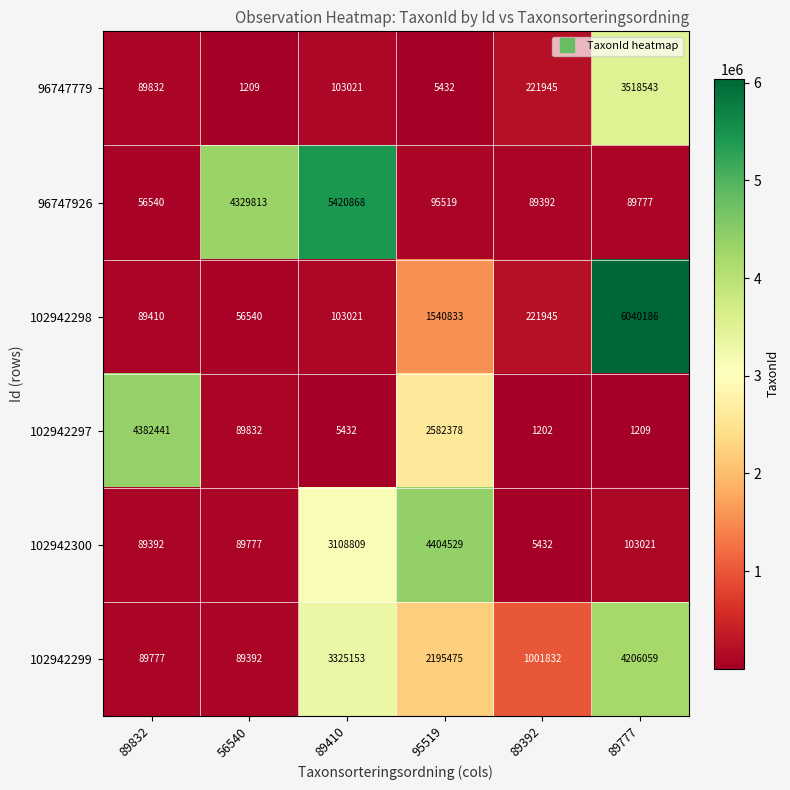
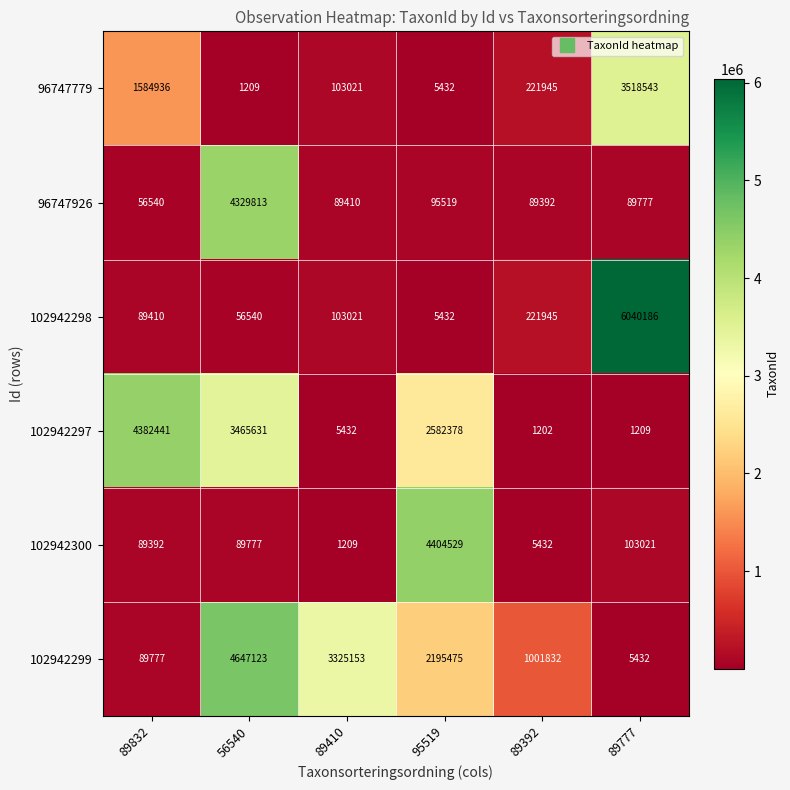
  {
    "96747779": {
-     "89832": 89832,
+     "89832": 1584936,
      "56540": 1209,
      "89410": 103021,
      "95519": 5432,
      "89392": 221945,
      "89777": 3518543
    },
    "96747926": {
      "89832": 56540,
      "56540": 4329813,
-     "89410": 5420868,
+     "89410": 89410,
      "95519": 95519,
      "89392": 89392,
      "89777": 89777
    },
    "102942298": {
      "89832": 89410,
      "56540": 56540,
      "89410": 103021,
-     "95519": 1540833,
+     "95519": 5432,
      "89392": 221945,
      "89777": 6040186
    },
    "102942297": {
      "89832": 4382441,
-     "56540": 89832,
+     "56540": 3465631,
      "89410": 5432,
      "95519": 2582378,
      "89392": 1202,
      "89777": 1209
    },
    "102942300": {
      "89832": 89392,
      "56540": 89777,
-     "89410": 3108809,
+     "89410": 1209,
      "95519": 4404529,
      "89392": 5432,
      "89777": 103021
    },
    "102942299": {
      "89832": 89777,
-     "56540": 89392,
+     "56540": 4647123,
      "89410": 3325153,
      "95519": 2195475,
      "89392": 1001832,
-     "89777": 4206059
+     "89777": 5432
    }
  }
